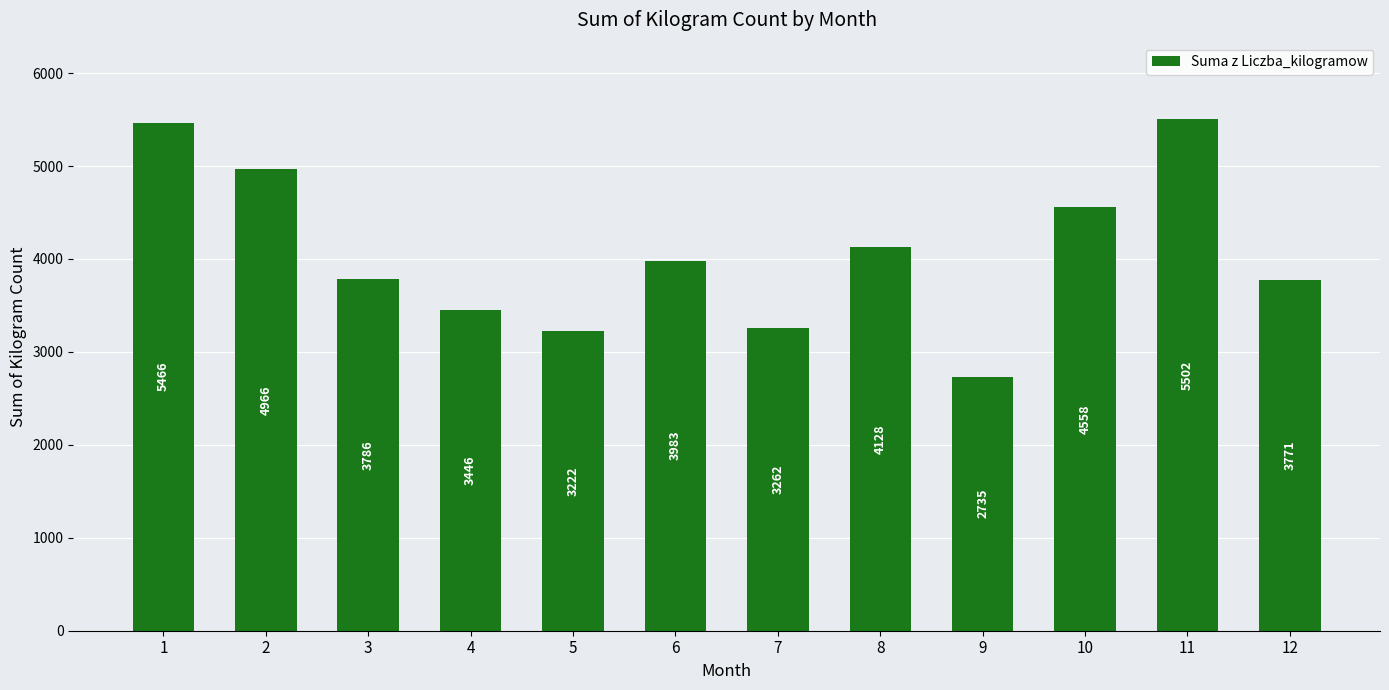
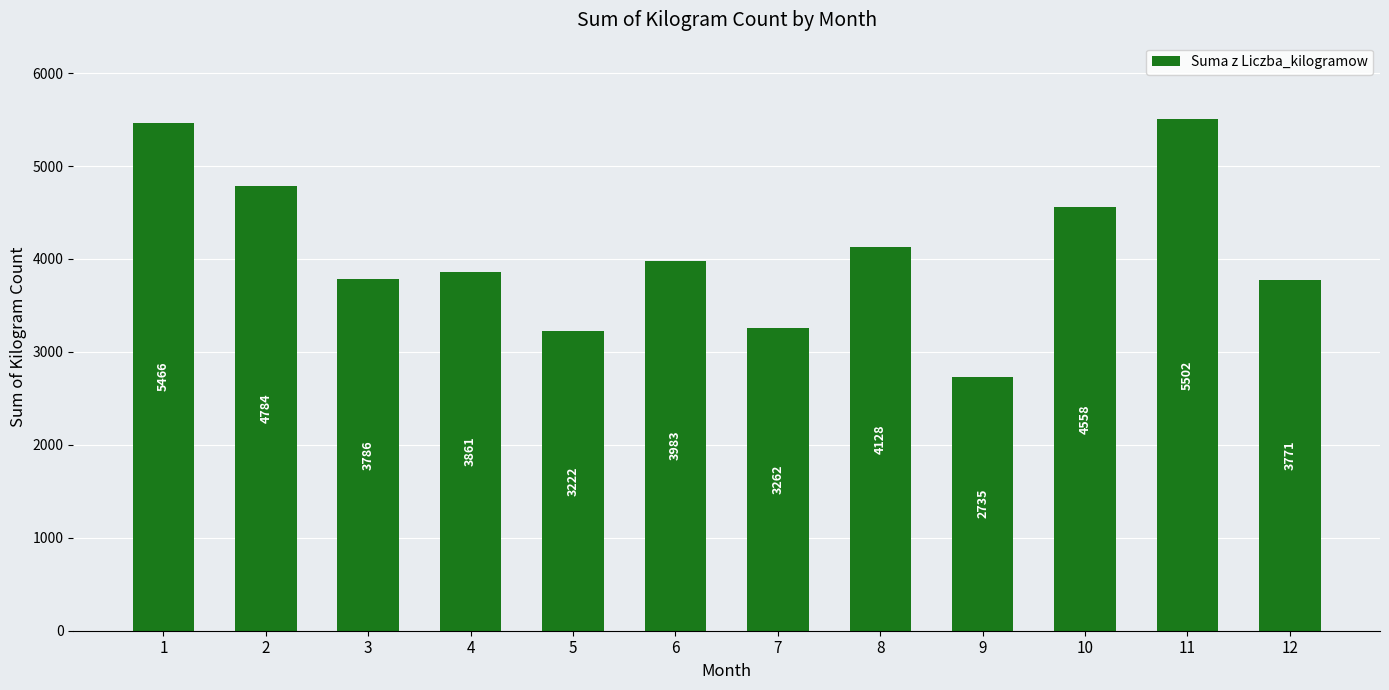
  {
    "1": 5466,
-   "2": 4966,
+   "2": 4784,
    "3": 3786,
-   "4": 3446,
+   "4": 3861,
    "5": 3222,
    "6": 3983,
    "7": 3262,
    "8": 4128,
    "9": 2735,
    "10": 4558,
    "11": 5502,
    "12": 3771
  }
